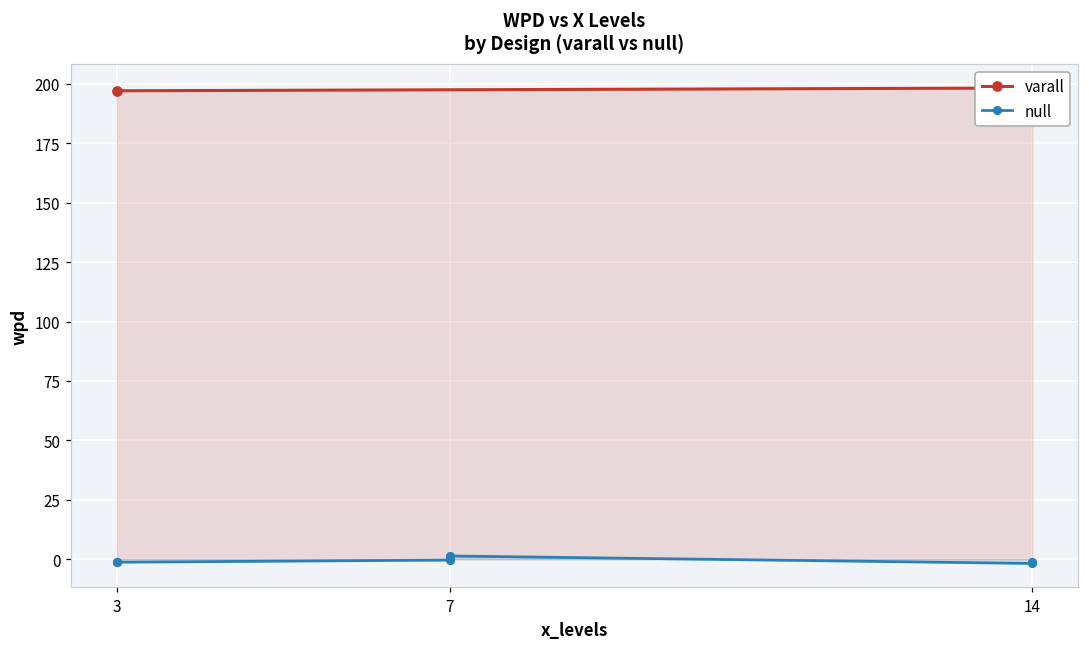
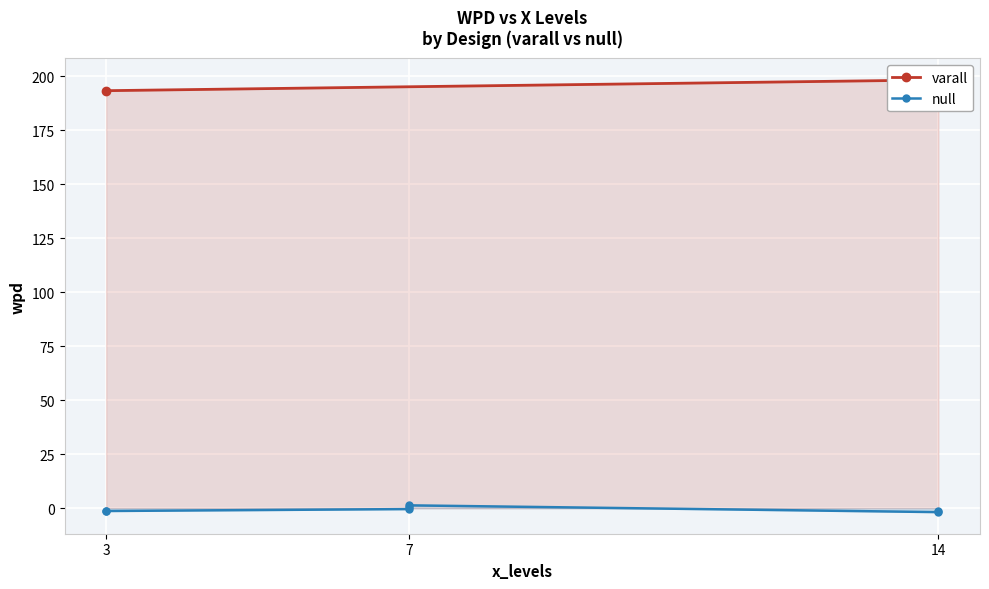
  {
    "varall": {
-     "3": 197
+     "3": 193
    }
  }
